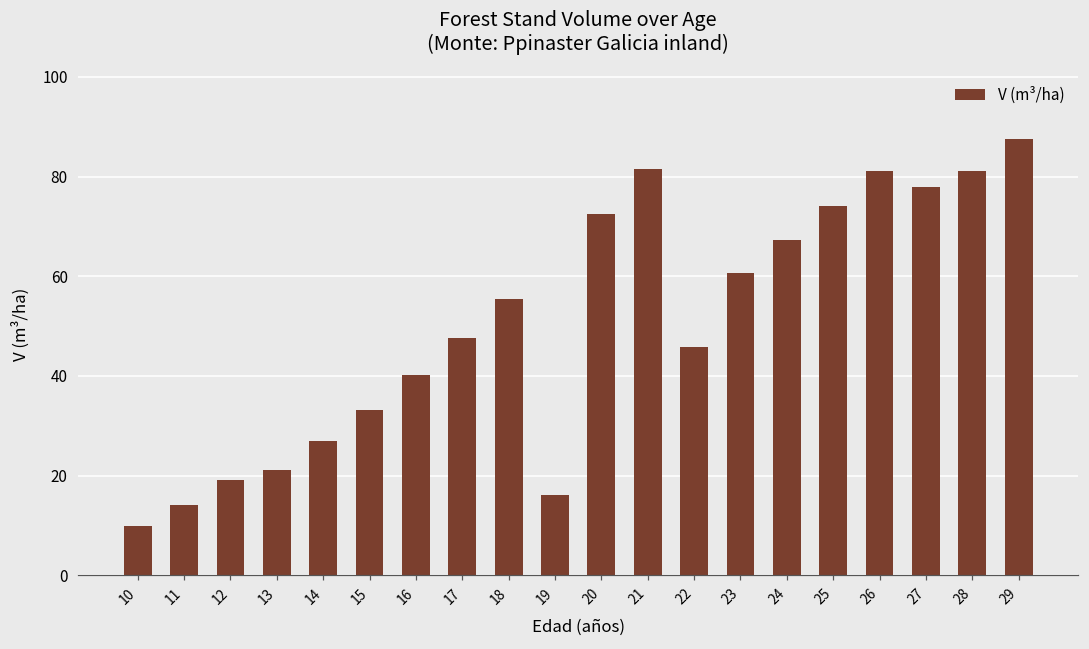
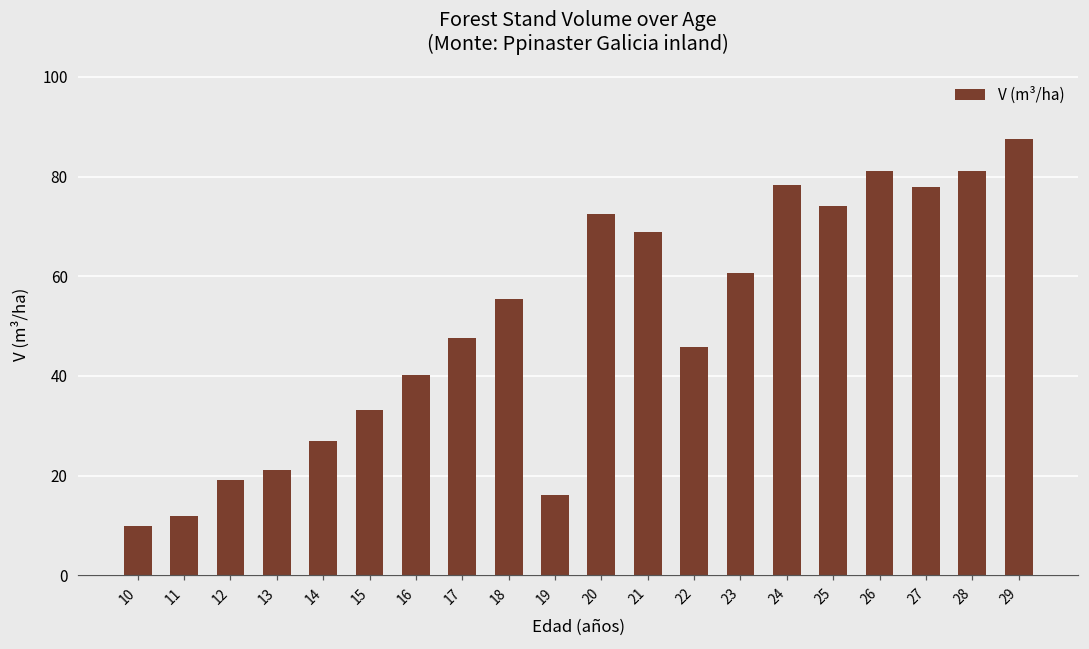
  {
    "10": 10,
-   "11": 14,
+   "11": 12,
    "12": 19,
    "13": 21,
    "14": 27,
    "15": 33,
    "16": 40,
    "17": 48,
    "18": 55,
    "19": 16,
    "20": 73,
-   "21": 82,
+   "21": 69,
    "22": 46,
    "23": 61,
-   "24": 67,
+   "24": 78,
    "25": 74,
    "26": 81,
    "27": 78,
    "28": 81,
    "29": 88
  }
